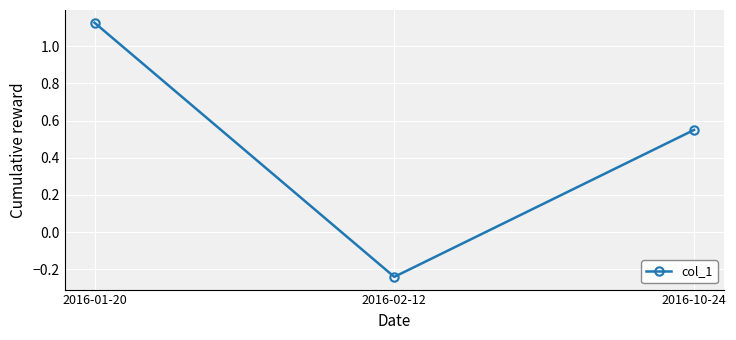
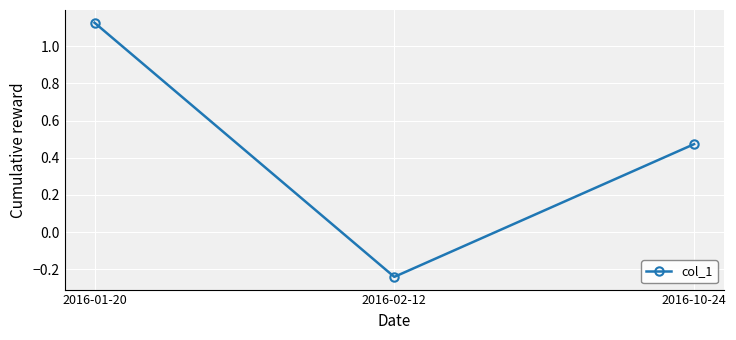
  {
    "2016-01-20": 1.13,
    "2016-02-12": -0.24,
-   "2016-10-24": 0.55
+   "2016-10-24": 0.47
  }
